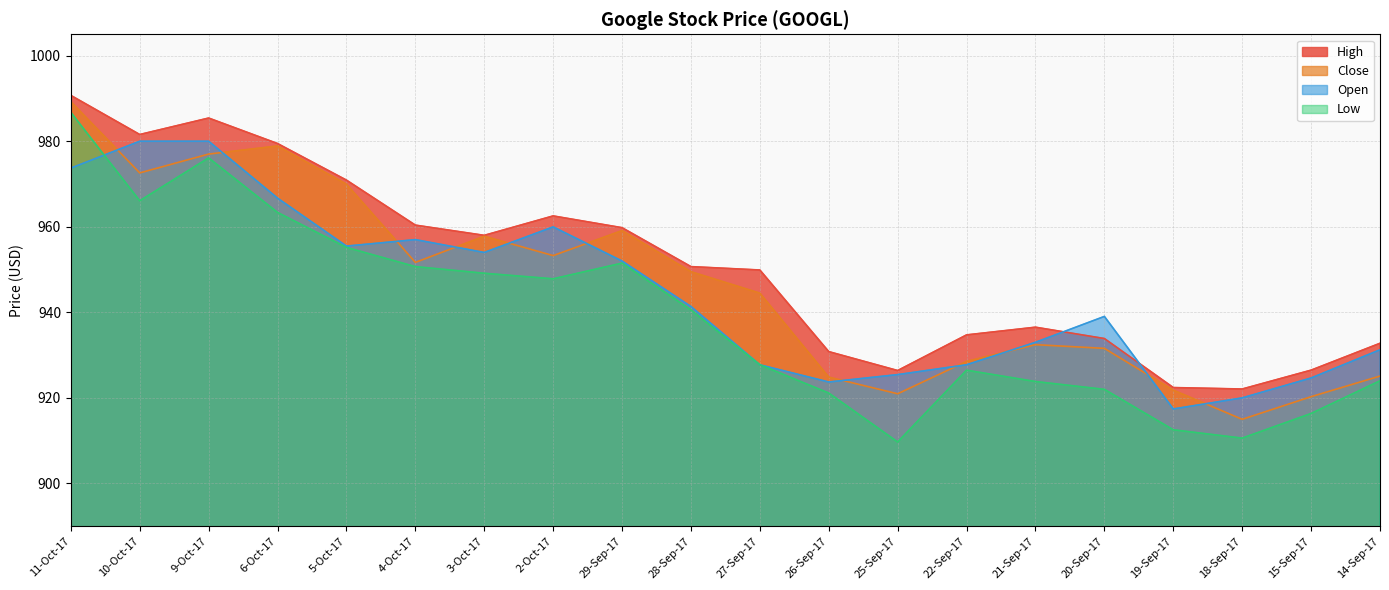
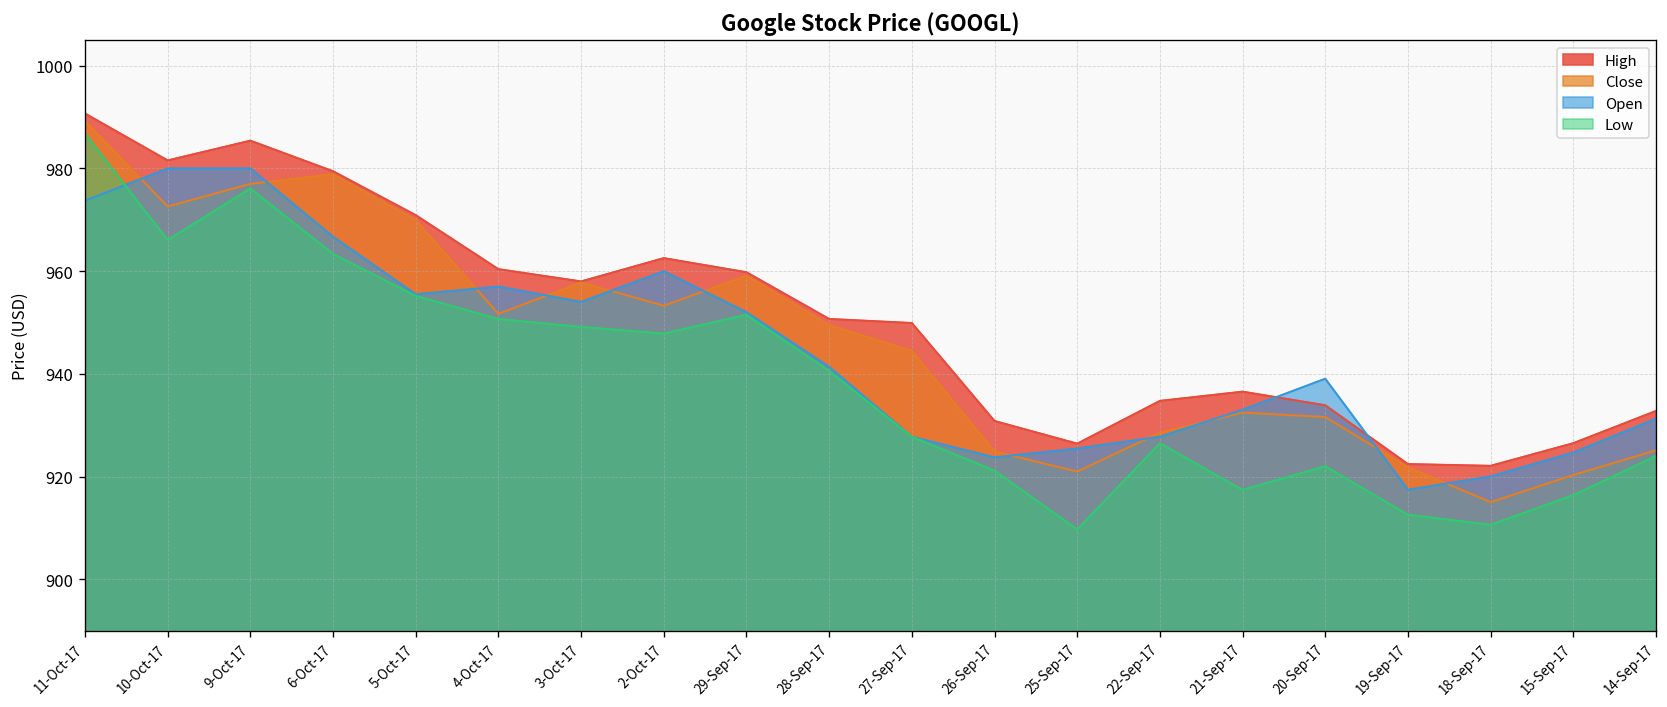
  {
    "Open": {
      "11-Oct-17": 974,
      "10-Oct-17": 980,
      "9-Oct-17": 980,
      "6-Oct-17": 967,
      "4-Oct-17": 957,
      "3-Oct-17": 954,
      "2-Oct-17": 960,
      "28-Sep-17": 941,
      "26-Sep-17": 924,
      "25-Sep-17": 925,
      "22-Sep-17": 928,
      "20-Sep-17": 939,
      "19-Sep-17": 917,
      "18-Sep-17": 920,
      "15-Sep-17": 925,
      "14-Sep-17": 931
    },
    "Low": {
      "11-Oct-17": 987,
      "10-Oct-17": 966,
      "9-Oct-17": 976,
      "6-Oct-17": 963,
      "4-Oct-17": 951,
      "3-Oct-17": 949,
      "2-Oct-17": 948,
      "28-Sep-17": 941,
      "26-Sep-17": 921,
      "25-Sep-17": 910,
      "22-Sep-17": 926,
-     "21-Sep-17": 924,
+     "21-Sep-17": 917,
      "20-Sep-17": 922,
      "19-Sep-17": 913,
      "18-Sep-17": 911,
      "15-Sep-17": 916,
      "14-Sep-17": 924
    }
  }
